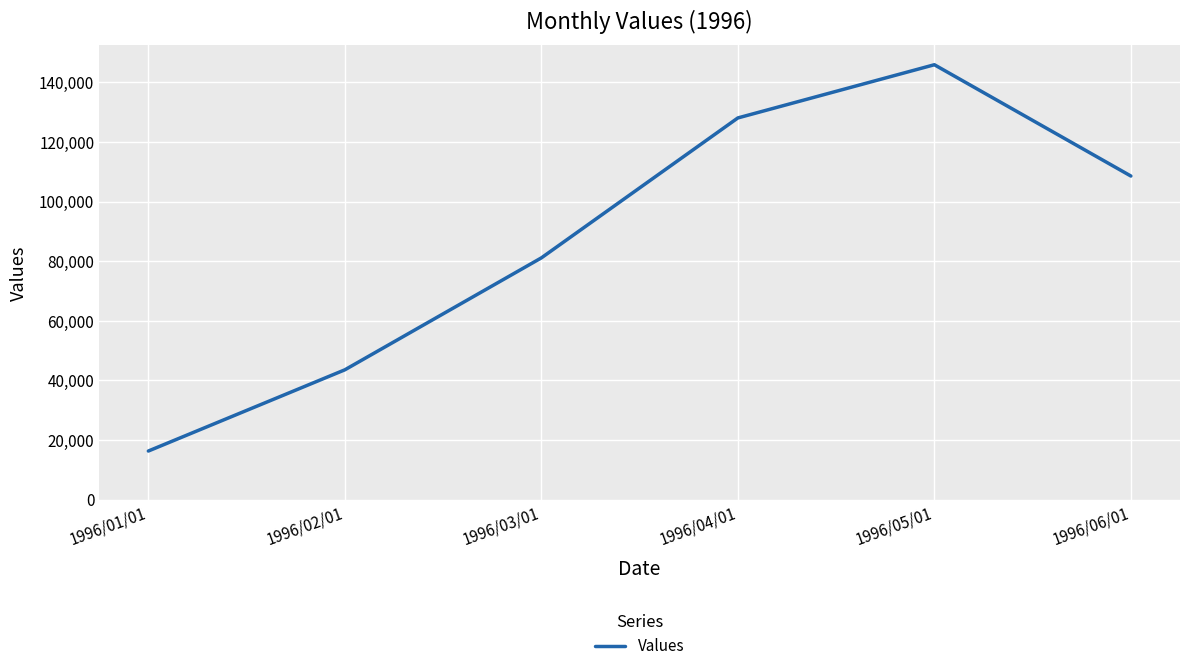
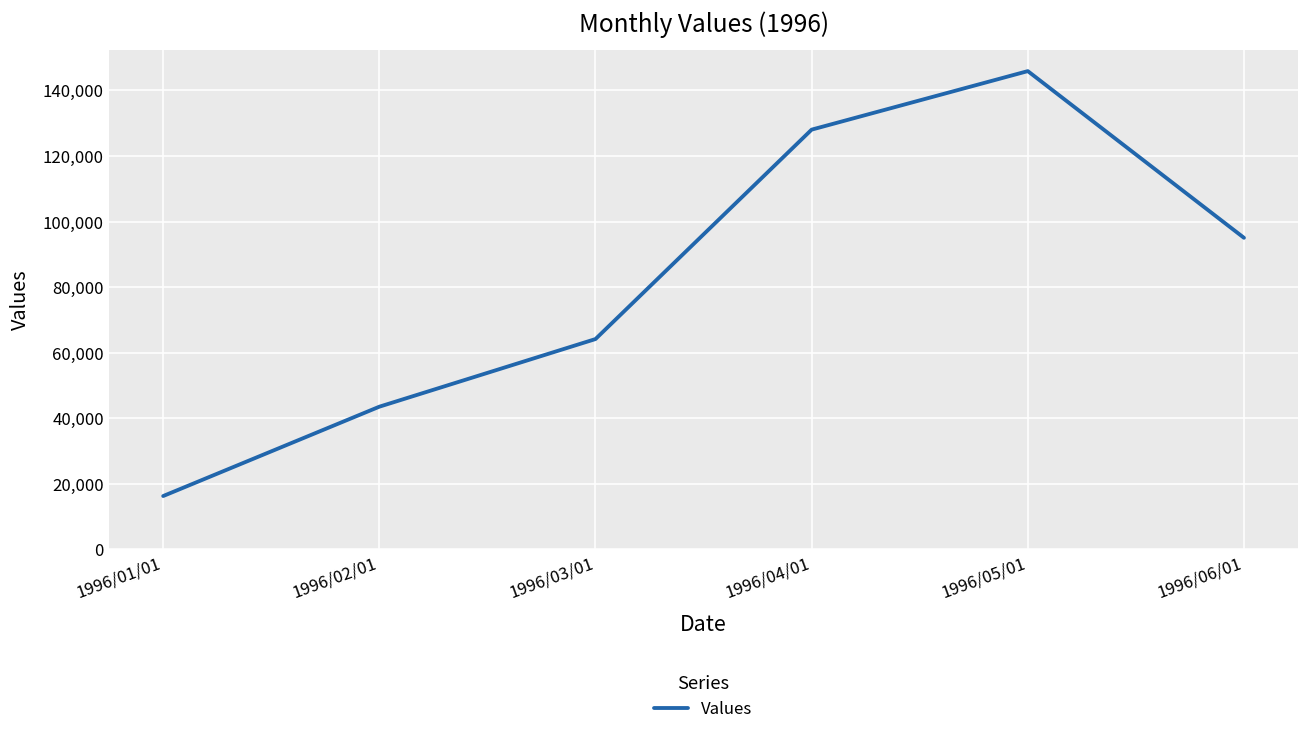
  {
    "1996/01/01": "16,000",
    "1996/02/01": "44,000",
-   "1996/03/01": "81,000",
+   "1996/03/01": "64,000",
    "1996/04/01": "128,000",
    "1996/05/01": "146,000",
-   "1996/06/01": "109,000"
+   "1996/06/01": "95,000"
  }
